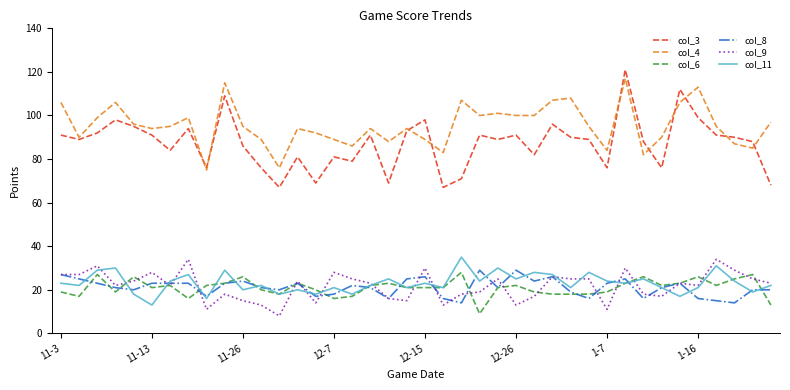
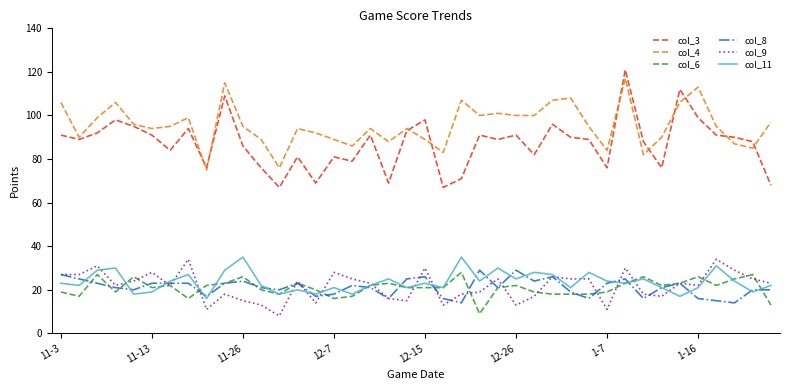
  {
    "col_3": {
      "11-3": 91,
      "11-13": 91,
      "11-26": 86,
      "12-7": 81,
      "12-15": 98,
      "12-26": 91,
      "1-7": 76,
      "1-16": 99
    },
    "col_4": {
      "11-3": 106,
      "11-13": 94,
      "11-26": 95,
      "12-7": 89,
      "12-15": 89,
      "12-26": 100,
      "1-7": 84,
      "1-16": 113
    },
    "col_6": {
      "11-3": 19,
      "11-13": 21,
      "11-26": 26,
      "12-7": 16,
      "12-15": 21,
      "12-26": 22,
      "1-7": 19,
      "1-16": 26
    },
    "col_8": {
      "11-13": 23,
      "11-26": 24,
      "12-7": 18,
      "12-15": 26,
      "12-26": 29,
      "1-16": 16
    },
    "col_9": {
      "11-13": 28,
      "11-26": 15,
      "12-7": 28,
      "12-15": 30,
      "12-26": 13,
      "1-7": 11
    },
    "col_11": {
      "11-3": 23,
-     "11-13": 13,
-     "11-26": 20,
+     "11-13": 19,
+     "11-26": 35,
      "12-7": 21,
      "12-15": 23,
      "12-26": 25
    }
  }
